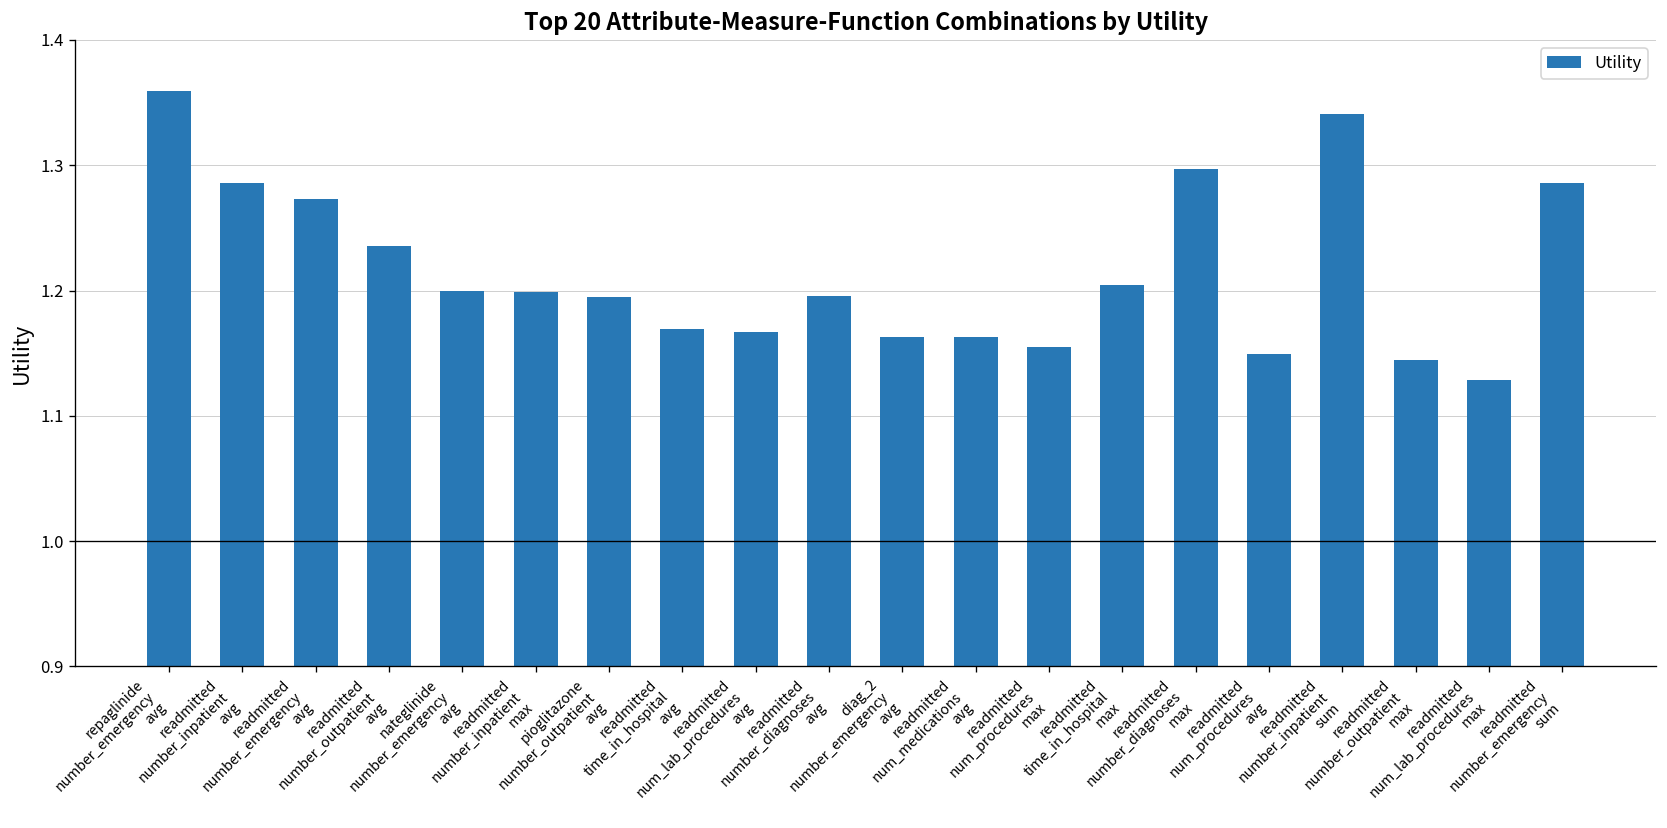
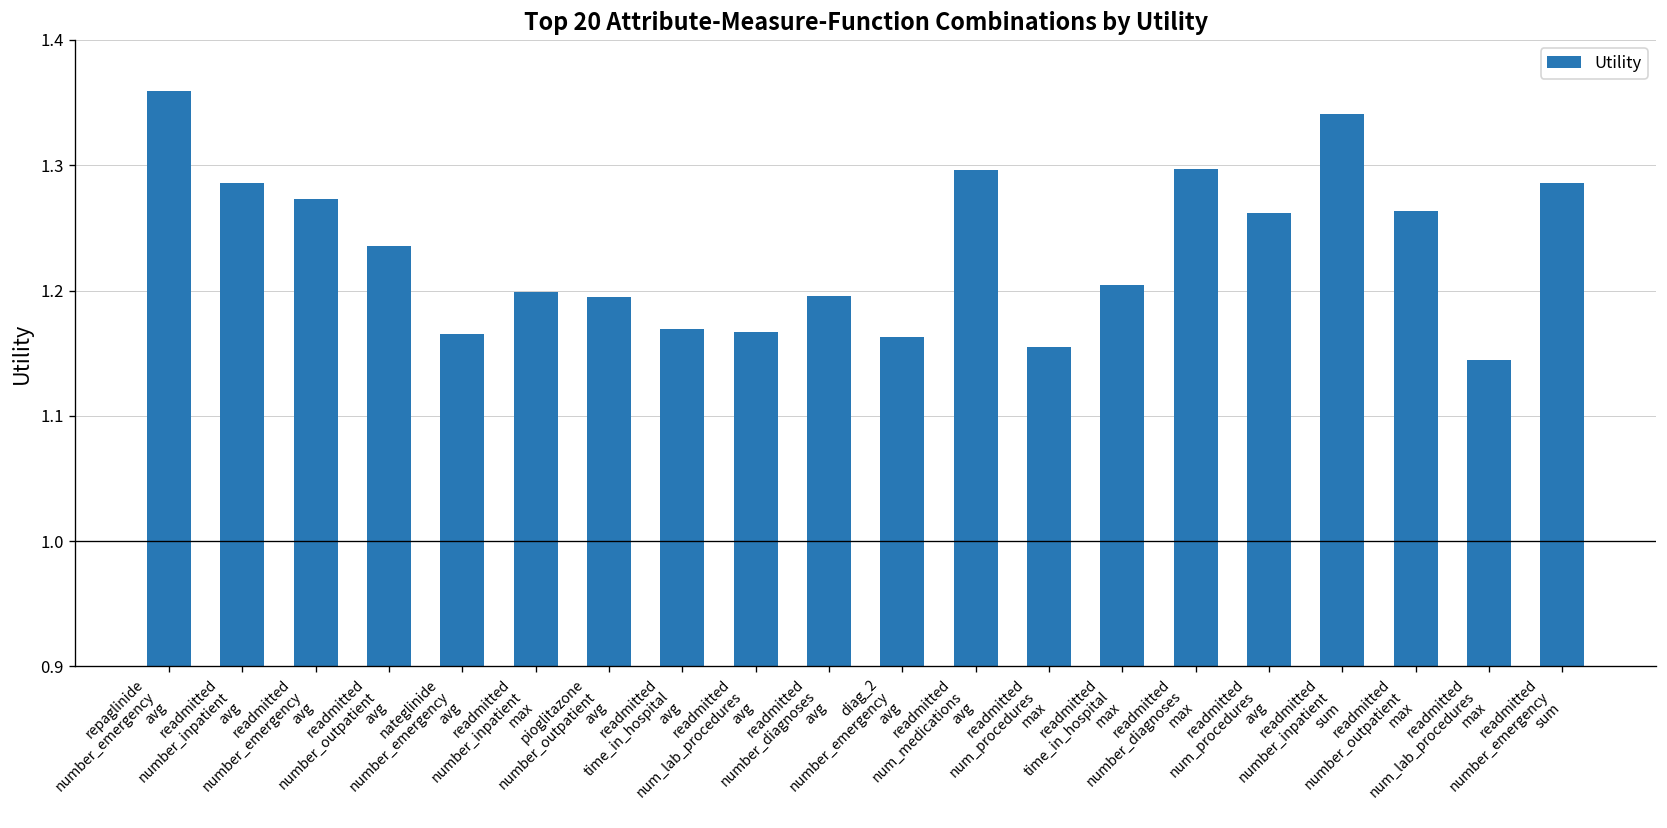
  {
    "repaglinide number_emergency avg": 1.359,
    "readmitted number_inpatient avg": 1.286,
    "readmitted number_emergency avg": 1.273,
    "readmitted number_outpatient avg": 1.236,
-   "nateglinide number_emergency avg": 1.199,
+   "nateglinide number_emergency avg": 1.165,
    "readmitted number_inpatient max": 1.199,
    "pioglitazone number_outpatient avg": 1.195,
    "readmitted time_in_hospital avg": 1.170,
    "readmitted num_lab_procedures avg": 1.167,
    "readmitted number_diagnoses avg": 1.195,
    "diag_2 number_emergency avg": 1.163,
-   "readmitted num_medications avg": 1.163,
+   "readmitted num_medications avg": 1.296,
    "readmitted num_procedures max": 1.155,
    "readmitted time_in_hospital max": 1.204,
    "readmitted number_diagnoses max": 1.297,
-   "readmitted num_procedures avg": 1.149,
+   "readmitted num_procedures avg": 1.262,
    "readmitted number_inpatient sum": 1.341,
-   "readmitted number_outpatient max": 1.145,
-   "readmitted num_lab_procedures max": 1.128,
+   "readmitted number_outpatient max": 1.264,
+   "readmitted num_lab_procedures max": 1.145,
    "readmitted number_emergency sum": 1.286
  }
